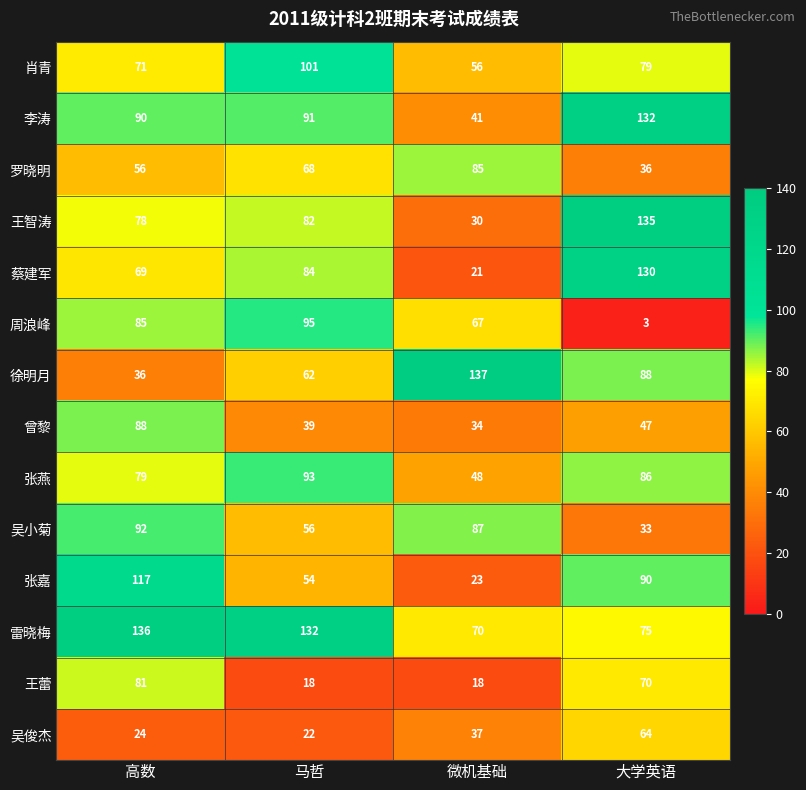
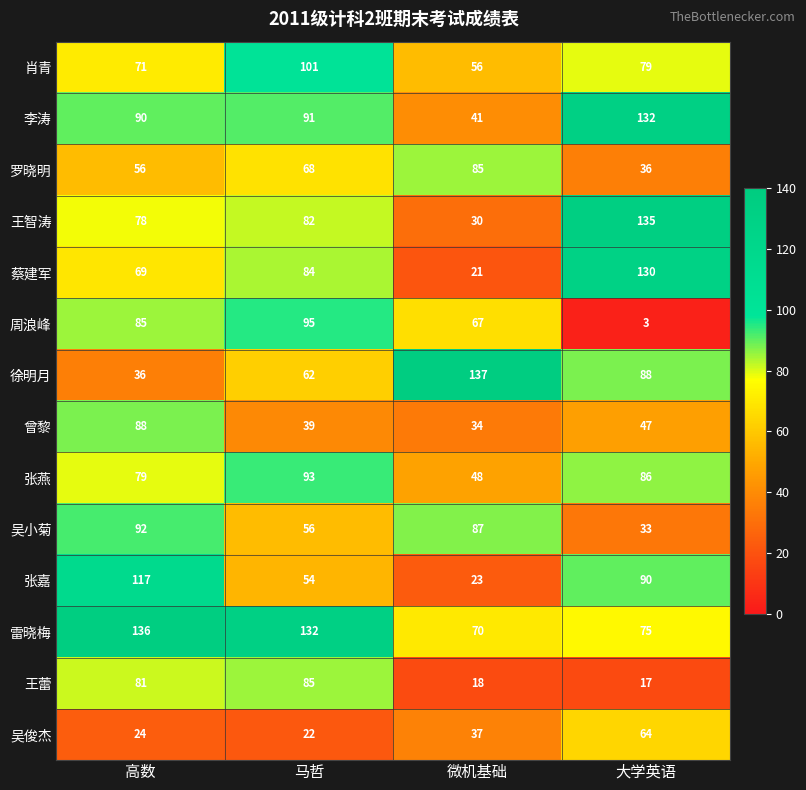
  {
    "肖青": {
      "高数": 71,
      "马哲": 101,
      "微机基础": 56,
      "大学英语": 79
    },
    "李涛": {
      "高数": 90,
      "马哲": 91,
      "微机基础": 41,
      "大学英语": 132
    },
    "罗晓明": {
      "高数": 56,
      "马哲": 68,
      "微机基础": 85,
      "大学英语": 36
    },
    "王智涛": {
      "高数": 78,
      "马哲": 82,
      "微机基础": 30,
      "大学英语": 135
    },
    "蔡建军": {
      "高数": 69,
      "马哲": 84,
      "微机基础": 21,
      "大学英语": 130
    },
    "周浪峰": {
      "高数": 85,
      "马哲": 95,
      "微机基础": 67,
      "大学英语": 3
    },
    "徐明月": {
      "高数": 36,
      "马哲": 62,
      "微机基础": 137,
      "大学英语": 88
    },
    "曾黎": {
      "高数": 88,
      "马哲": 39,
      "微机基础": 34,
      "大学英语": 47
    },
    "张燕": {
      "高数": 79,
      "马哲": 93,
      "微机基础": 48,
      "大学英语": 86
    },
    "吴小菊": {
      "高数": 92,
      "马哲": 56,
      "微机基础": 87,
      "大学英语": 33
    },
    "张嘉": {
      "高数": 117,
      "马哲": 54,
      "微机基础": 23,
      "大学英语": 90
    },
    "雷晓梅": {
      "高数": 136,
      "马哲": 132,
      "微机基础": 70,
      "大学英语": 75
    },
    "王蕾": {
      "高数": 81,
-     "马哲": 18,
+     "马哲": 85,
      "微机基础": 18,
-     "大学英语": 70
+     "大学英语": 17
    },
    "吴俊杰": {
      "高数": 24,
      "马哲": 22,
      "微机基础": 37,
      "大学英语": 64
    }
  }
